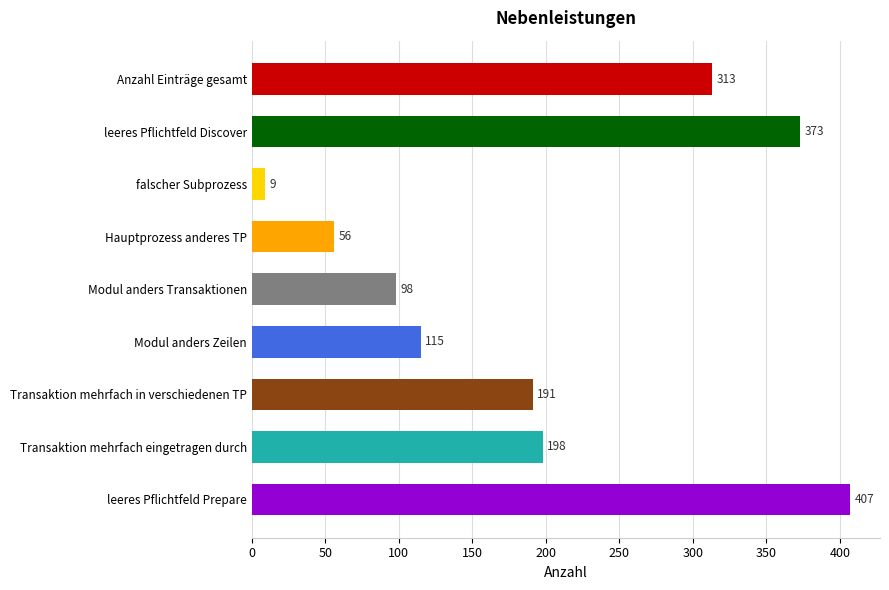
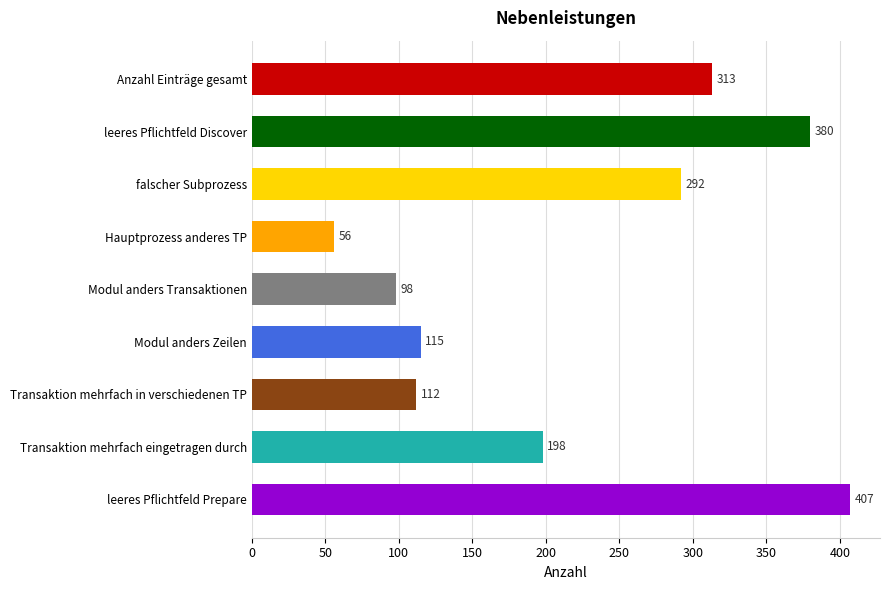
  {
    "Anzahl Einträge gesamt": 313,
-   "leeres Pflichtfeld Discover": 373,
-   "falscher Subprozess": 9,
+   "leeres Pflichtfeld Discover": 380,
+   "falscher Subprozess": 292,
    "Hauptprozess anderes TP": 56,
    "Modul anders Transaktionen": 98,
    "Modul anders Zeilen": 115,
-   "Transaktion mehrfach in verschiedenen TP": 191,
+   "Transaktion mehrfach in verschiedenen TP": 112,
    "Transaktion mehrfach eingetragen durch": 198,
    "leeres Pflichtfeld Prepare": 407
  }
